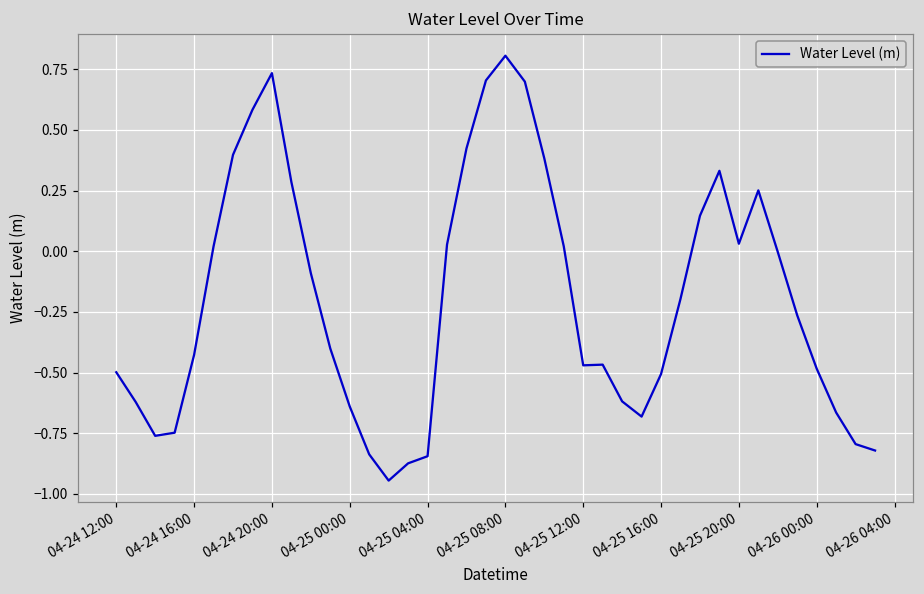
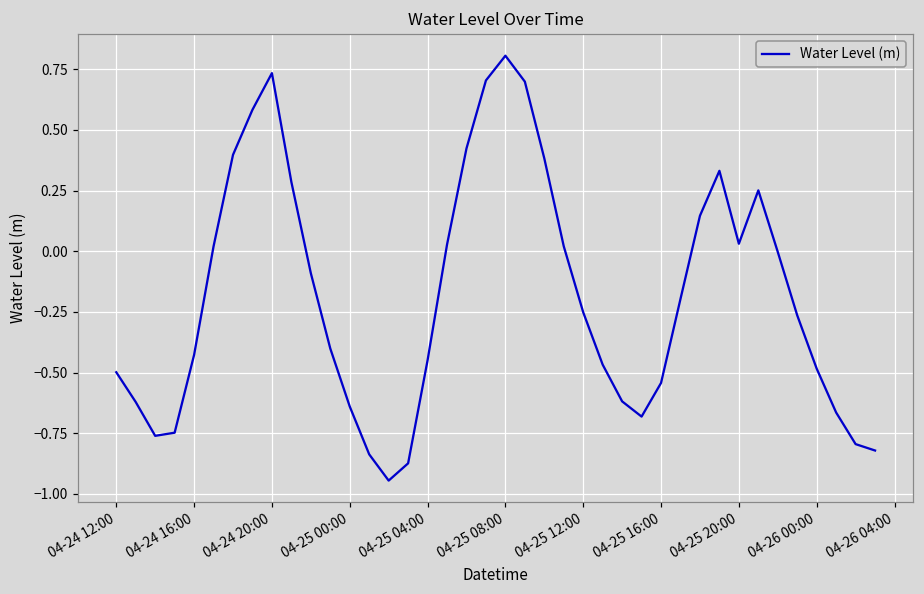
  {
    "04-24 12:00": -0.50,
    "04-24 16:00": -0.43,
    "04-24 20:00": 0.73,
    "04-25 00:00": -0.64,
-   "04-25 04:00": -0.84,
+   "04-25 04:00": -0.45,
    "04-25 08:00": 0.81,
-   "04-25 12:00": -0.47,
-   "04-25 16:00": -0.51,
+   "04-25 12:00": -0.25,
+   "04-25 16:00": -0.54,
    "04-25 20:00": 0.03,
    "04-26 00:00": -0.48
  }
